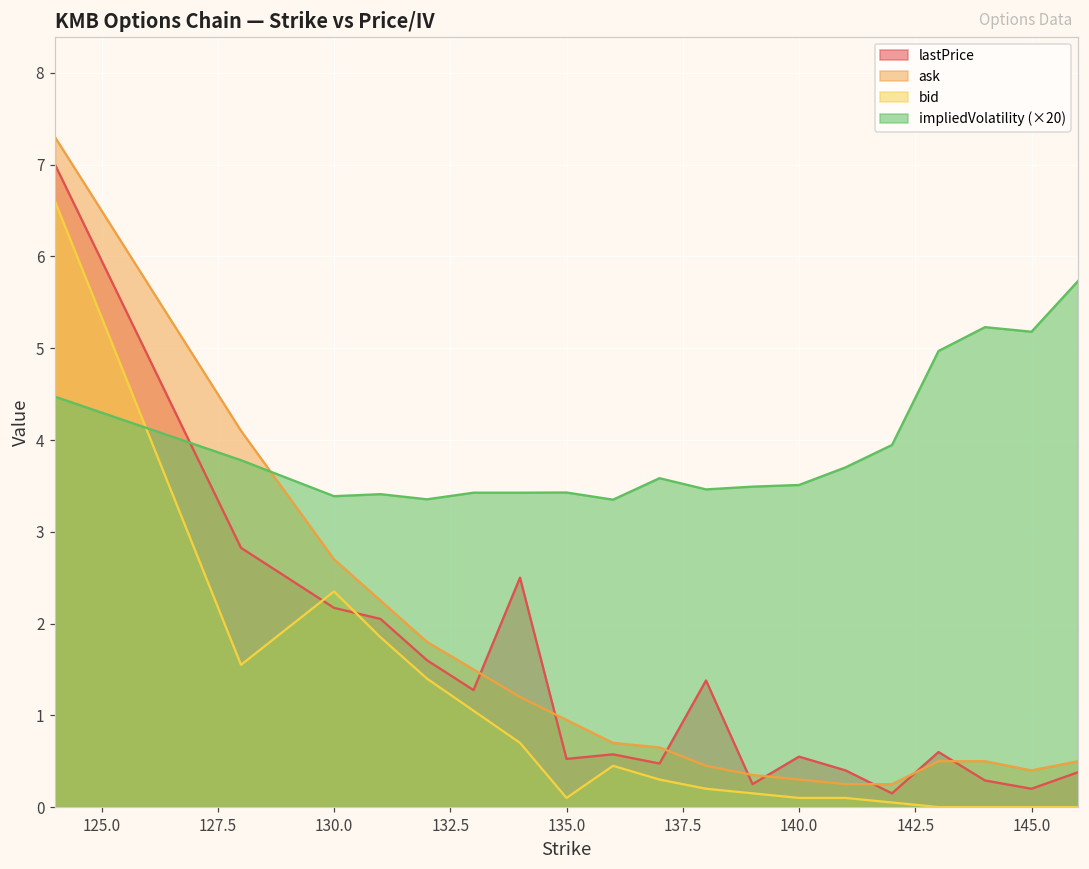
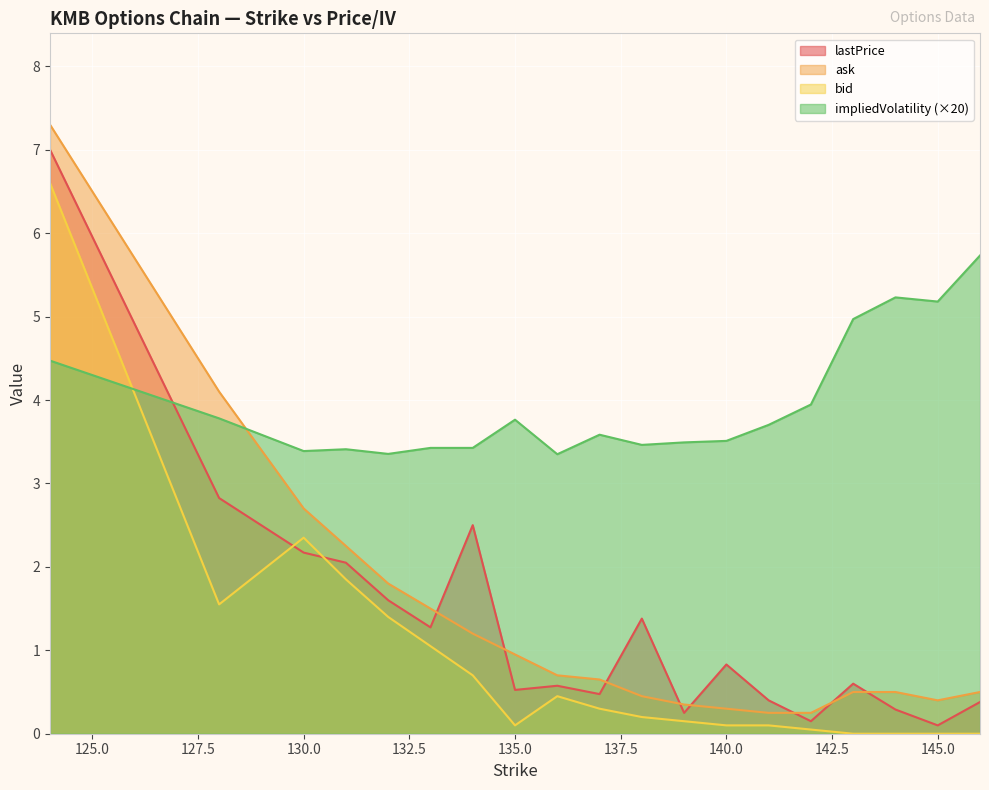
  {
    "lastPrice": {
      "130.0": 2.2,
      "135.0": 0.5,
-     "140.0": 0.6,
-     "145.0": 0.2
+     "140.0": 0.8,
+     "145.0": 0.1
    },
    "impliedVolatility (×20)": {
      "130.0": 3.4,
-     "135.0": 3.4,
+     "135.0": 3.8,
      "140.0": 3.5,
      "145.0": 5.2
    }
  }
